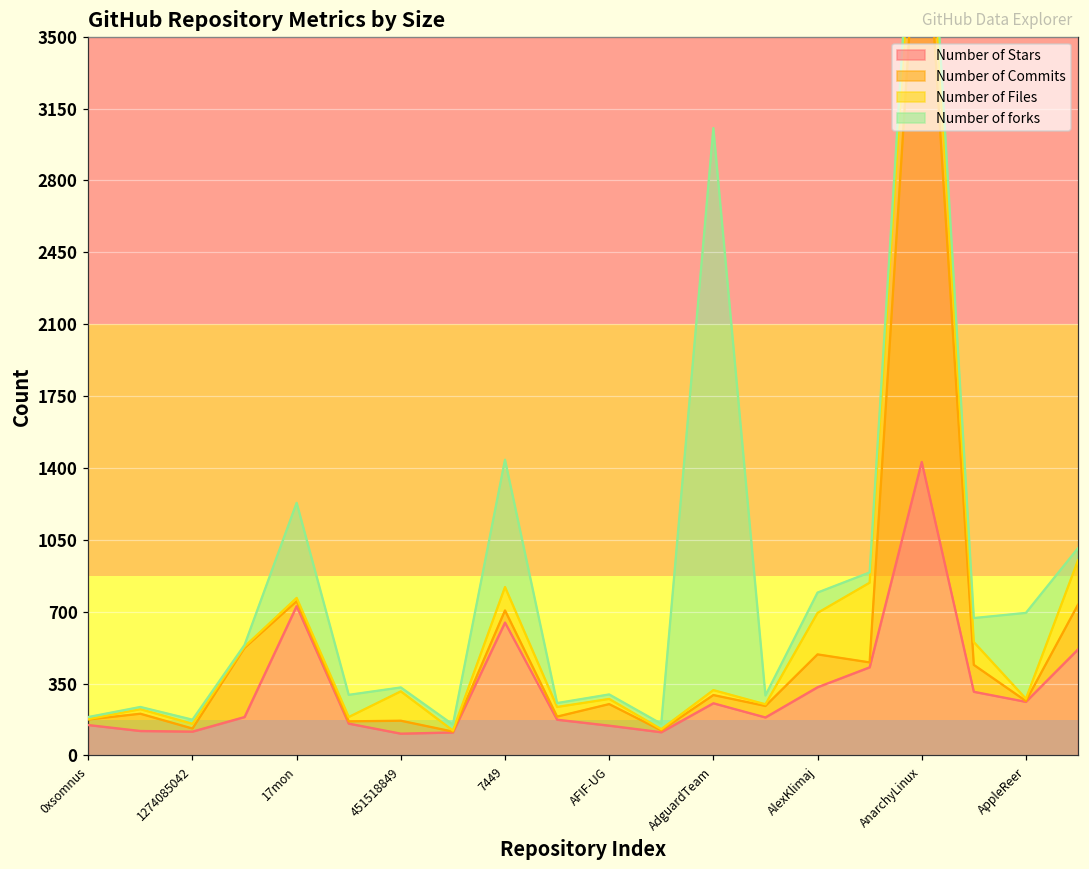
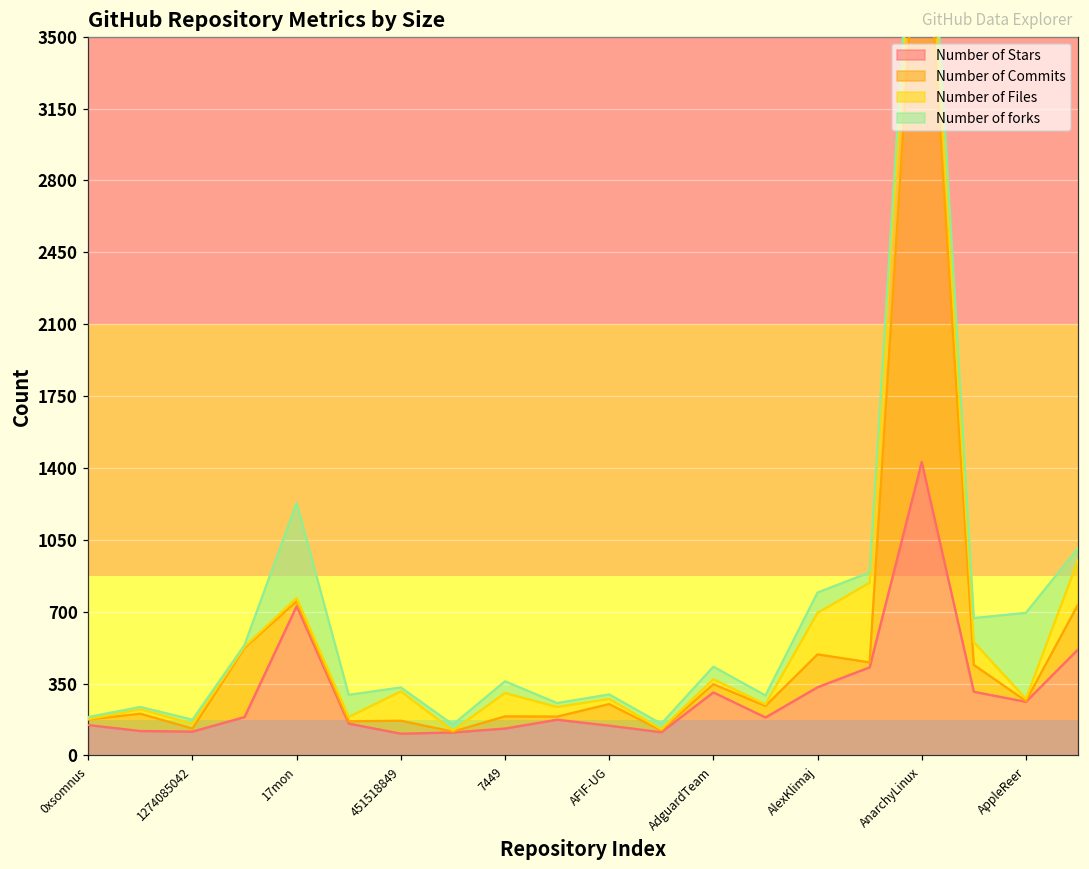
  {
    "Number of Stars": {
      "0xsomnus": 150,
      "1274085042": 120,
      "17mon": 730,
      "451518849": 110,
-     "7449": 650,
+     "7449": 130,
      "AFIF-UG": 150,
-     "AdguardTeam": 250,
+     "AdguardTeam": 310,
      "AlexKlimaj": 330,
      "AnarchyLinux": 1430
    },
    "Number of forks": {
      "1274085042": 20,
      "17mon": 460,
      "451518849": 20,
-     "7449": 620,
+     "7449": 60,
      "AFIF-UG": 20,
-     "AdguardTeam": 2740,
+     "AdguardTeam": 60,
      "AlexKlimaj": 100,
      "AppleReer": 420
    }
  }
